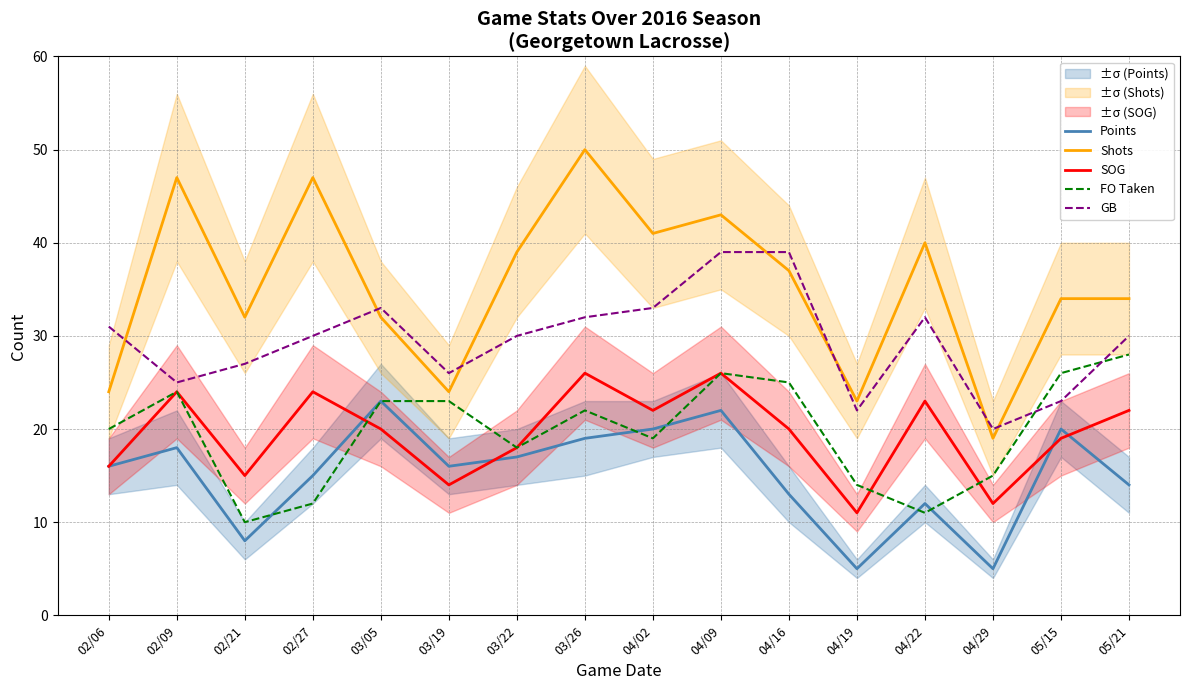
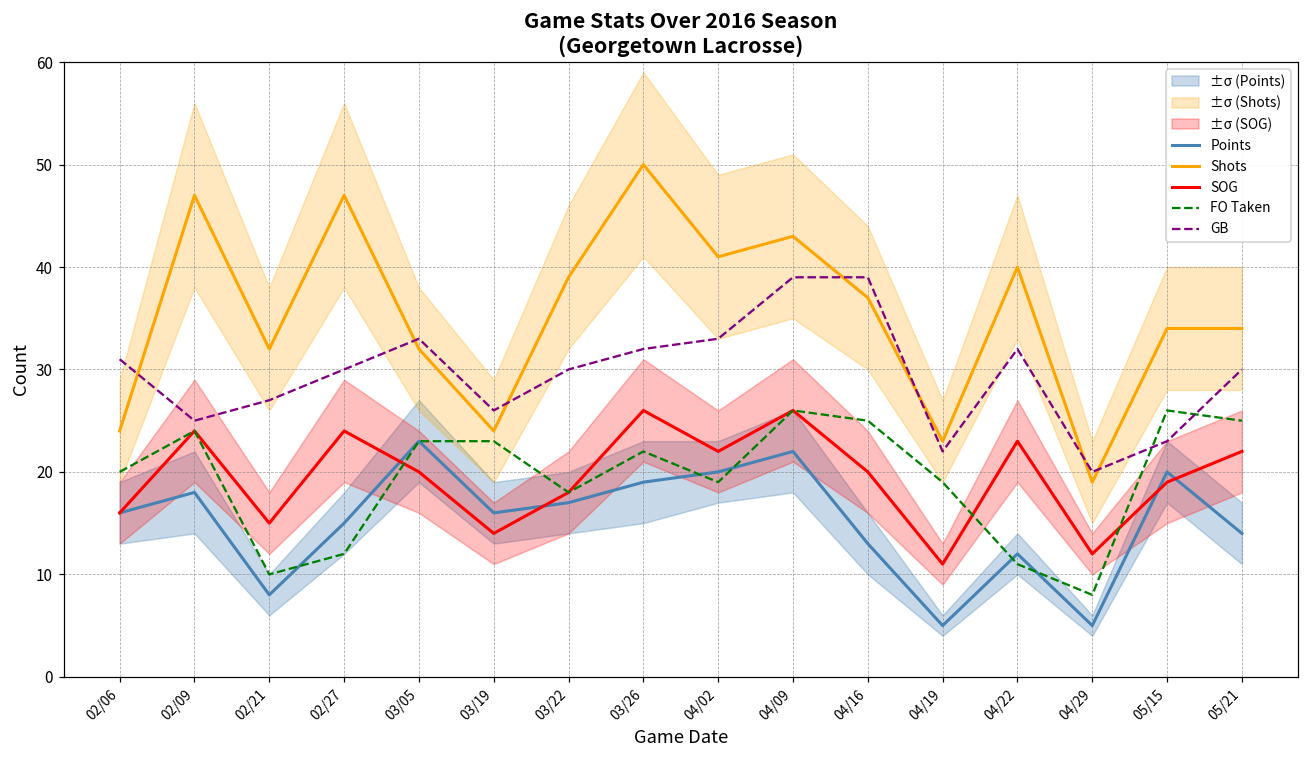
  {
    "FO Taken": {
      "02/06": 20,
      "02/27": 12,
      "03/19": 23,
      "03/26": 22,
      "04/02": 19,
      "04/16": 25,
-     "04/19": 14,
+     "04/19": 19,
      "04/22": 11,
-     "04/29": 15,
+     "04/29": 8,
      "05/15": 26,
-     "05/21": 28
+     "05/21": 25
    },
    "GB": {
      "02/06": 31,
      "02/09": 25,
      "02/21": 27,
      "02/27": 30,
      "03/05": 33,
      "03/19": 26,
      "03/22": 30,
      "03/26": 32,
      "04/02": 33,
      "04/09": 39,
      "04/16": 39,
      "04/19": 22,
      "04/22": 32,
      "04/29": 20,
      "05/21": 30
    }
  }
